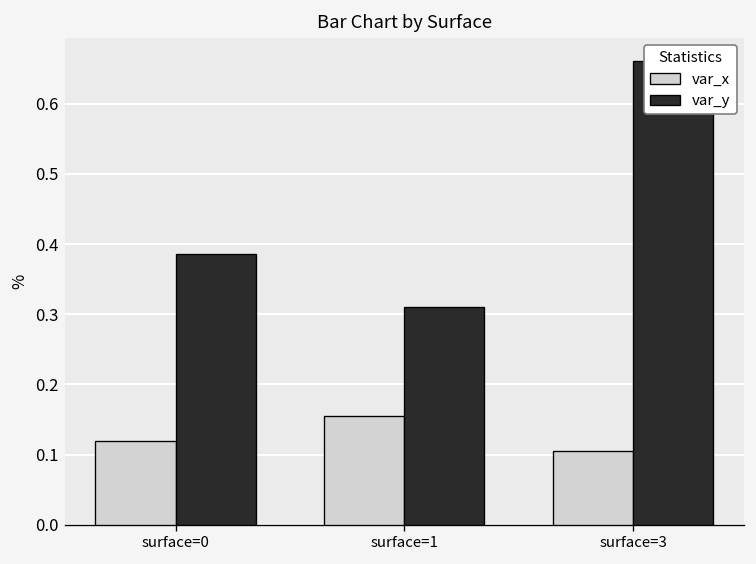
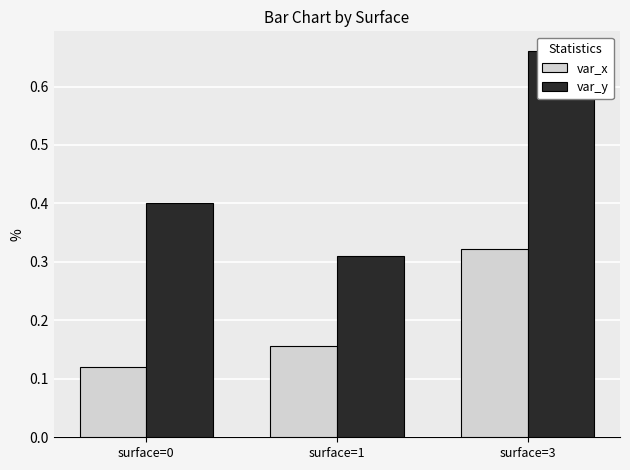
  {
    "var_x": {
      "surface=0": 0.12,
      "surface=1": 0.16,
-     "surface=3": 0.11
+     "surface=3": 0.32
    },
    "var_y": {
-     "surface=0": 0.39,
+     "surface=0": 0.40,
      "surface=1": 0.31
    }
  }
